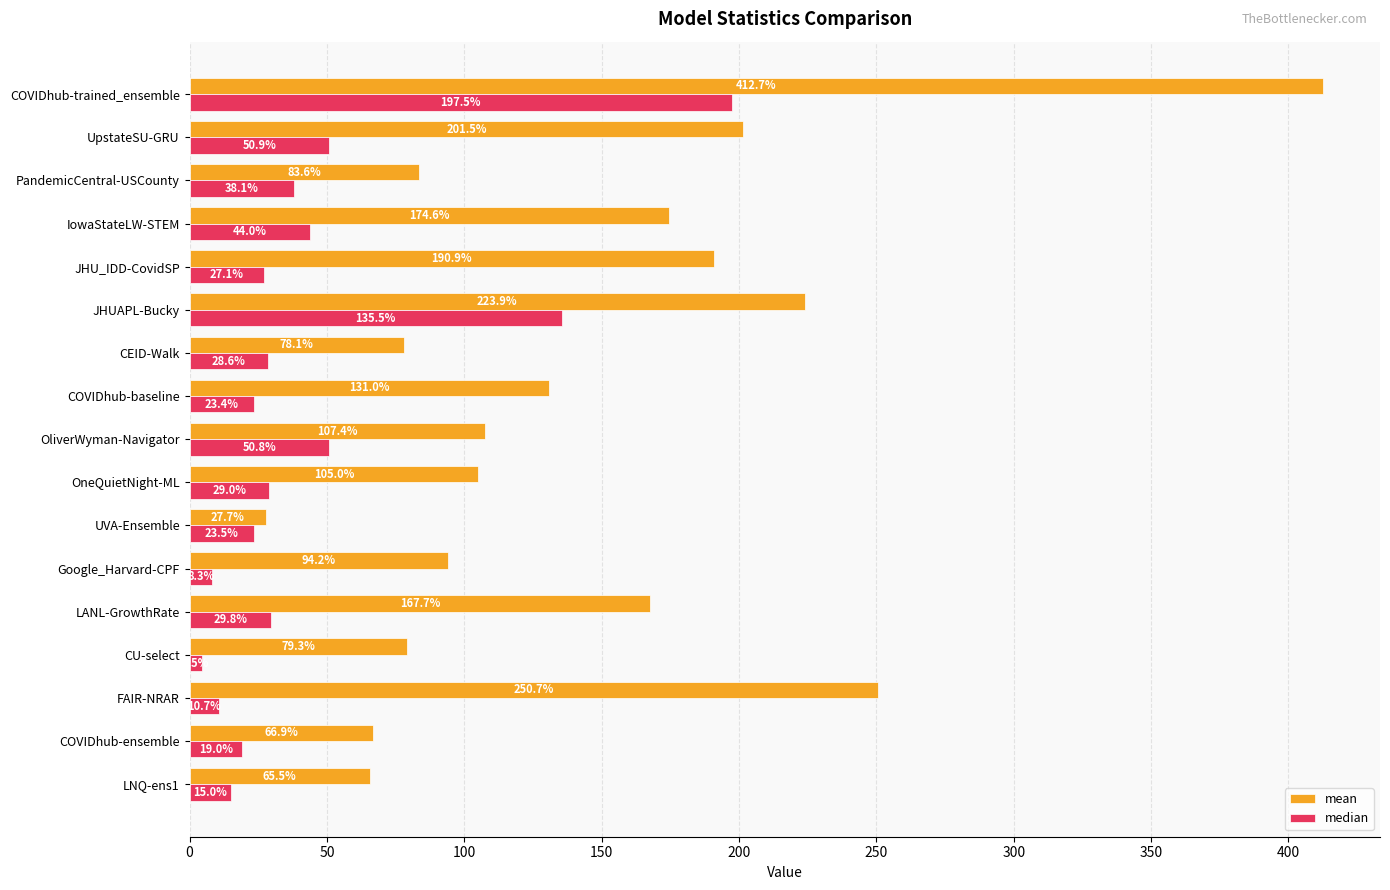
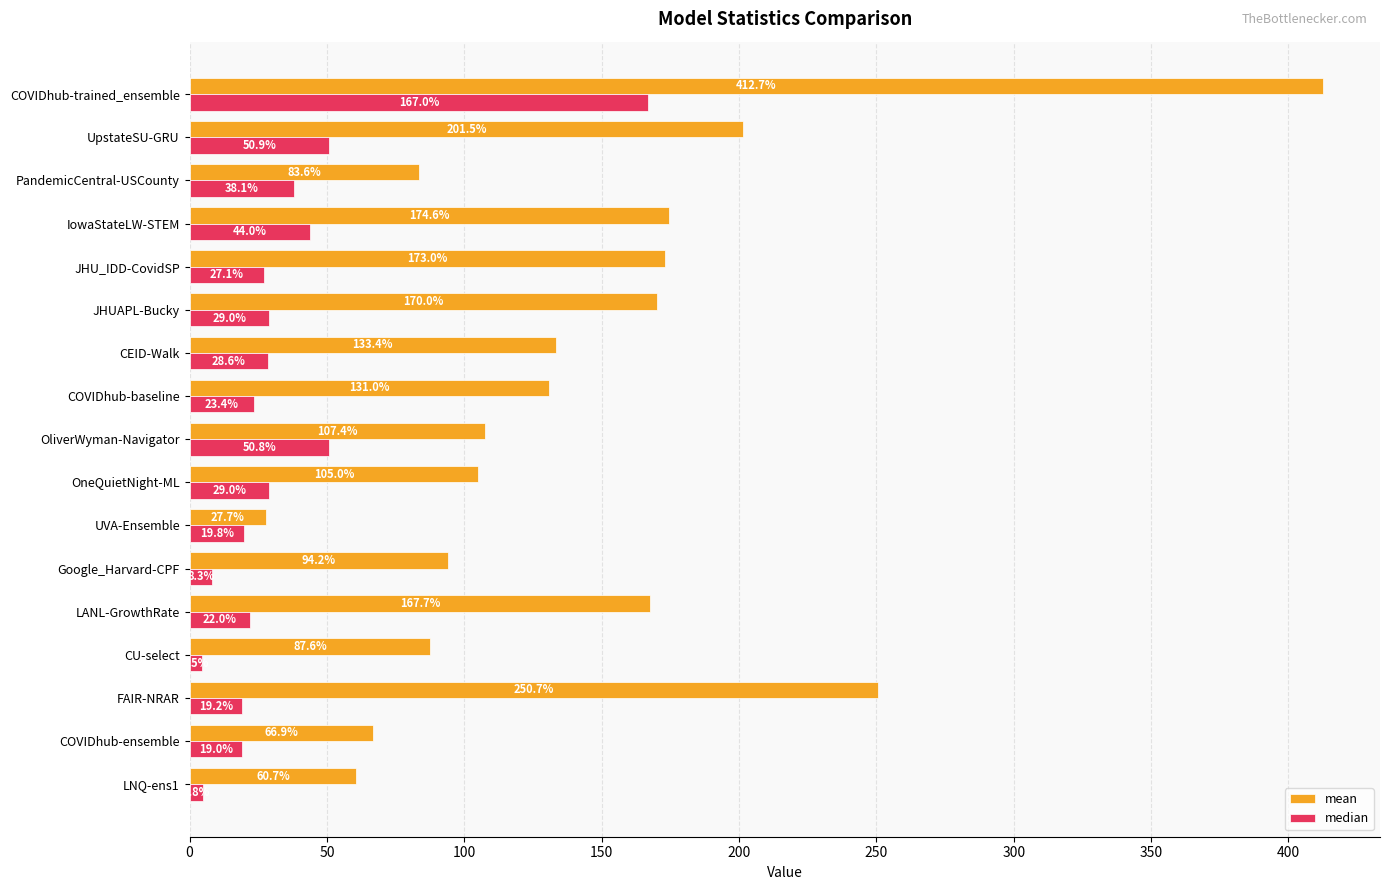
  {
    "mean": {
      "COVIDhub-trained_ensemble": "412.7%",
      "UpstateSU-GRU": "201.5%",
      "PandemicCentral-USCounty": "83.6%",
      "IowaStateLW-STEM": "174.6%",
-     "JHU_IDD-CovidSP": "190.9%",
-     "JHUAPL-Bucky": "223.9%",
-     "CEID-Walk": "78.1%",
+     "JHU_IDD-CovidSP": "173.0%",
+     "JHUAPL-Bucky": "170.0%",
+     "CEID-Walk": "133.4%",
      "COVIDhub-baseline": "131.0%",
      "OliverWyman-Navigator": "107.4%",
      "OneQuietNight-ML": "105.0%",
      "UVA-Ensemble": "27.7%",
      "Google_Harvard-CPF": "94.2%",
      "LANL-GrowthRate": "167.7%",
-     "CU-select": "79.3%",
+     "CU-select": "87.6%",
      "FAIR-NRAR": "250.7%",
      "COVIDhub-ensemble": "66.9%",
-     "LNQ-ens1": "65.5%"
+     "LNQ-ens1": "60.7%"
    },
    "median": {
-     "COVIDhub-trained_ensemble": "197.5%",
+     "COVIDhub-trained_ensemble": "167.0%",
      "UpstateSU-GRU": "50.9%",
      "PandemicCentral-USCounty": "38.1%",
      "IowaStateLW-STEM": "44.0%",
      "JHU_IDD-CovidSP": "27.1%",
-     "JHUAPL-Bucky": "135.5%",
+     "JHUAPL-Bucky": "29.0%",
      "CEID-Walk": "28.6%",
      "COVIDhub-baseline": "23.4%",
      "OliverWyman-Navigator": "50.8%",
      "OneQuietNight-ML": "29.0%",
-     "UVA-Ensemble": "23.5%",
+     "UVA-Ensemble": "19.8%",
      "Google_Harvard-CPF": "8.3%",
-     "LANL-GrowthRate": "29.8%",
-     "FAIR-NRAR": "10.7%",
+     "LANL-GrowthRate": "22.0%",
+     "FAIR-NRAR": "19.2%",
      "COVIDhub-ensemble": "19.0%",
-     "LNQ-ens1": "15"
+     "LNQ-ens1": "5"
    }
  }
